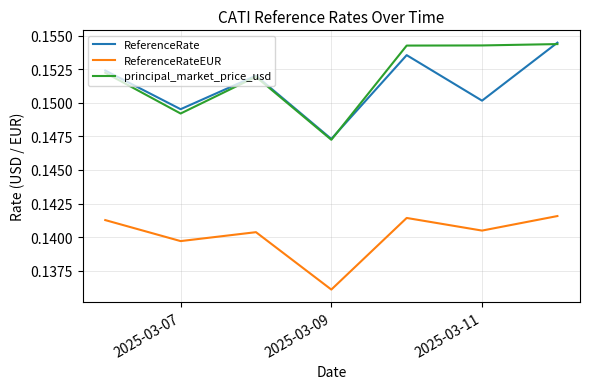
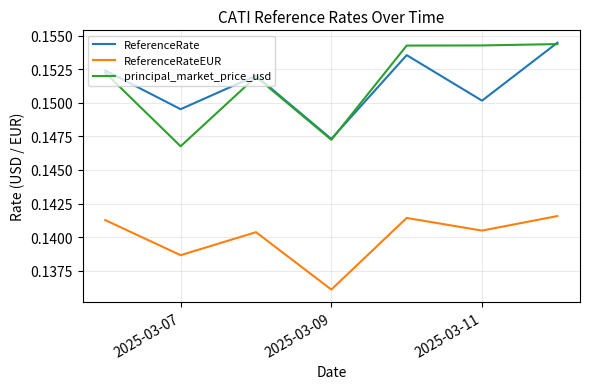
  {
    "ReferenceRate": {
      "2025-03-07": 0.1495,
      "2025-03-11": 0.1502
    },
    "ReferenceRateEUR": {
-     "2025-03-07": 0.1397,
+     "2025-03-07": 0.1387,
      "2025-03-09": 0.1361,
      "2025-03-11": 0.1405
    },
    "principal_market_price_usd": {
-     "2025-03-07": 0.1492,
+     "2025-03-07": 0.1468,
      "2025-03-11": 0.1543
    }
  }
